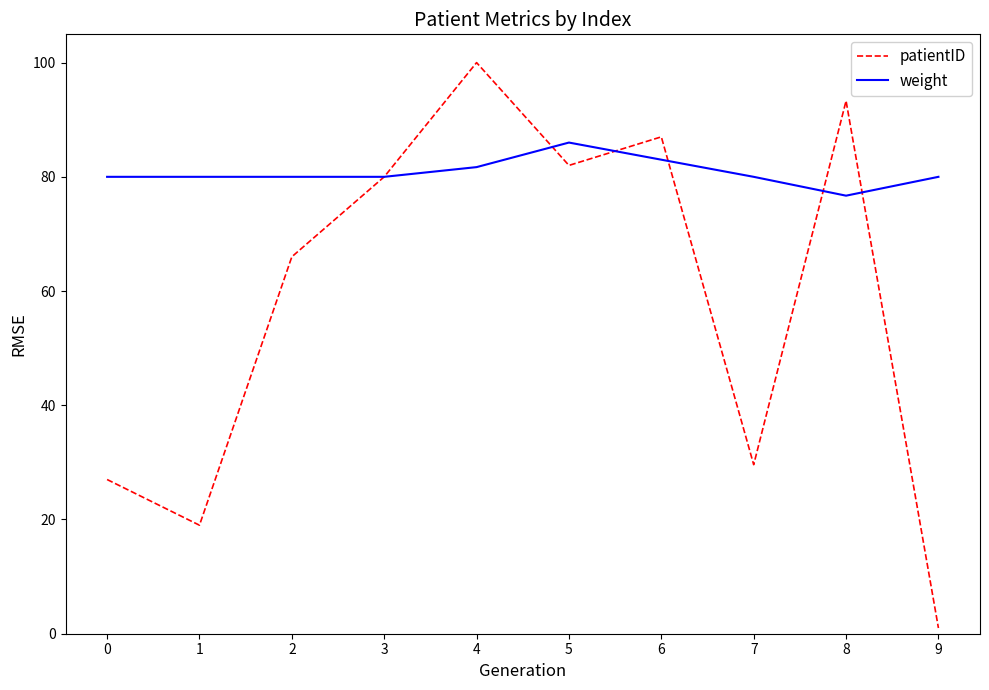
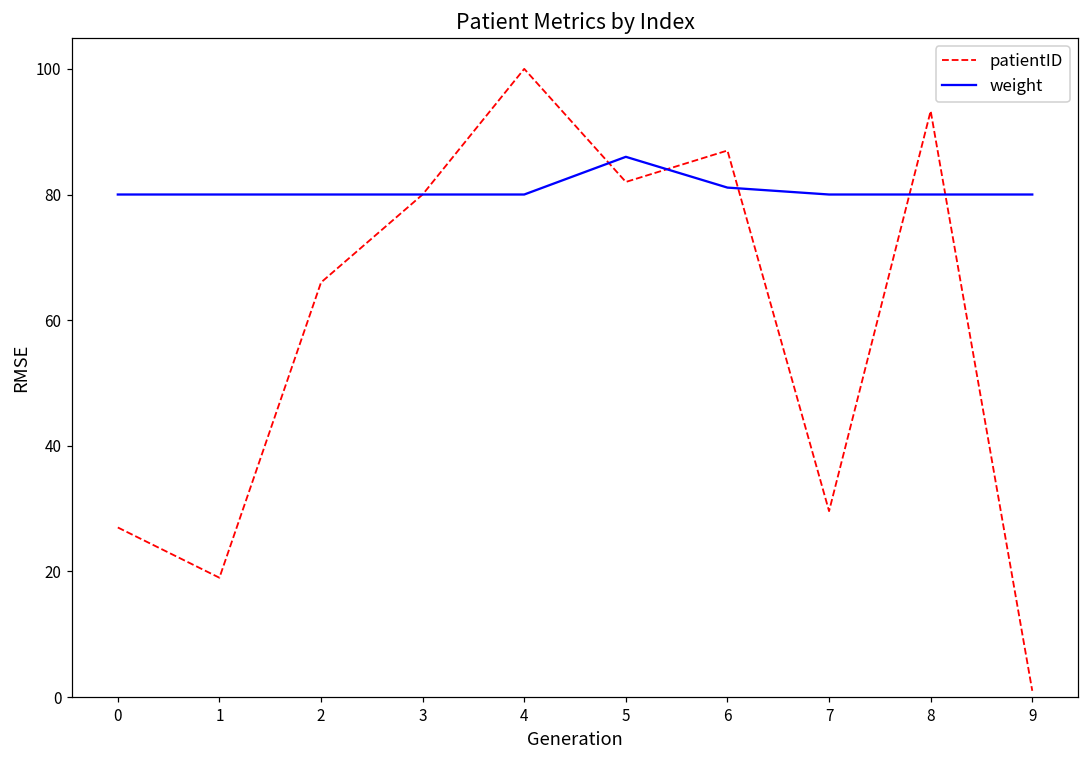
  {
    "patientID": {
      "0": 27,
      "1": 19,
      "2": 66,
      "4": 100,
      "5": 82,
      "6": 87,
      "7": 30,
      "8": 93,
      "9": 1
    },
    "weight": {
      "0": 80,
      "1": 80,
      "2": 80,
-     "4": 82,
+     "4": 80,
      "5": 86,
-     "6": 83,
+     "6": 81,
      "7": 80,
-     "8": 77,
+     "8": 80,
      "9": 80
    }
  }
